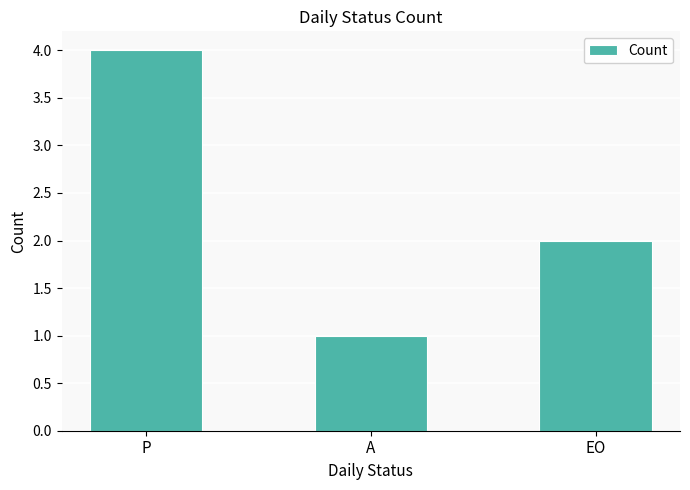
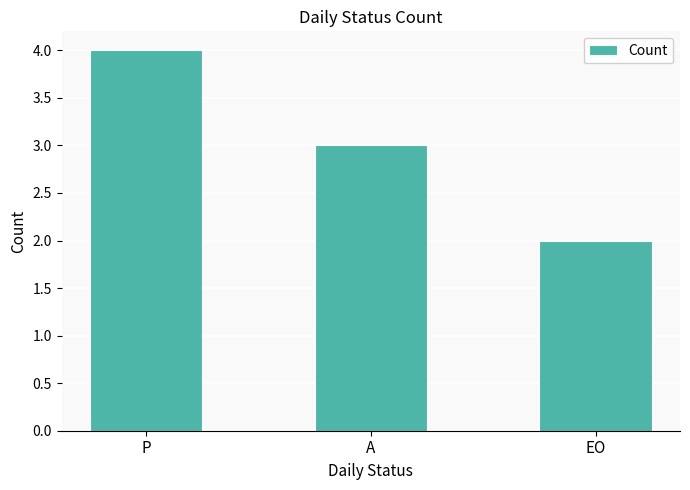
  {
    "P": 4,
-   "A": 1,
+   "A": 3,
    "EO": 2
  }
